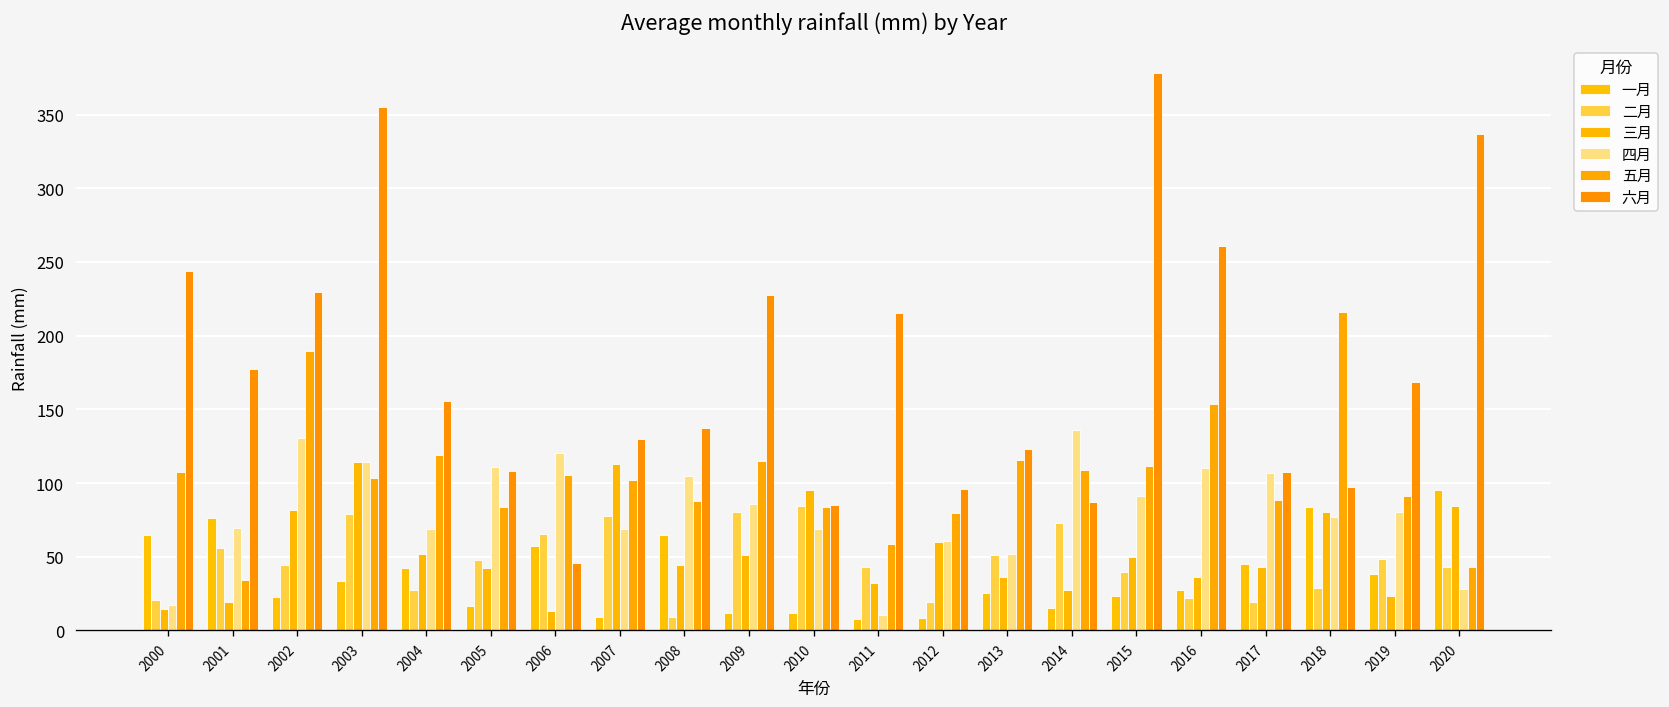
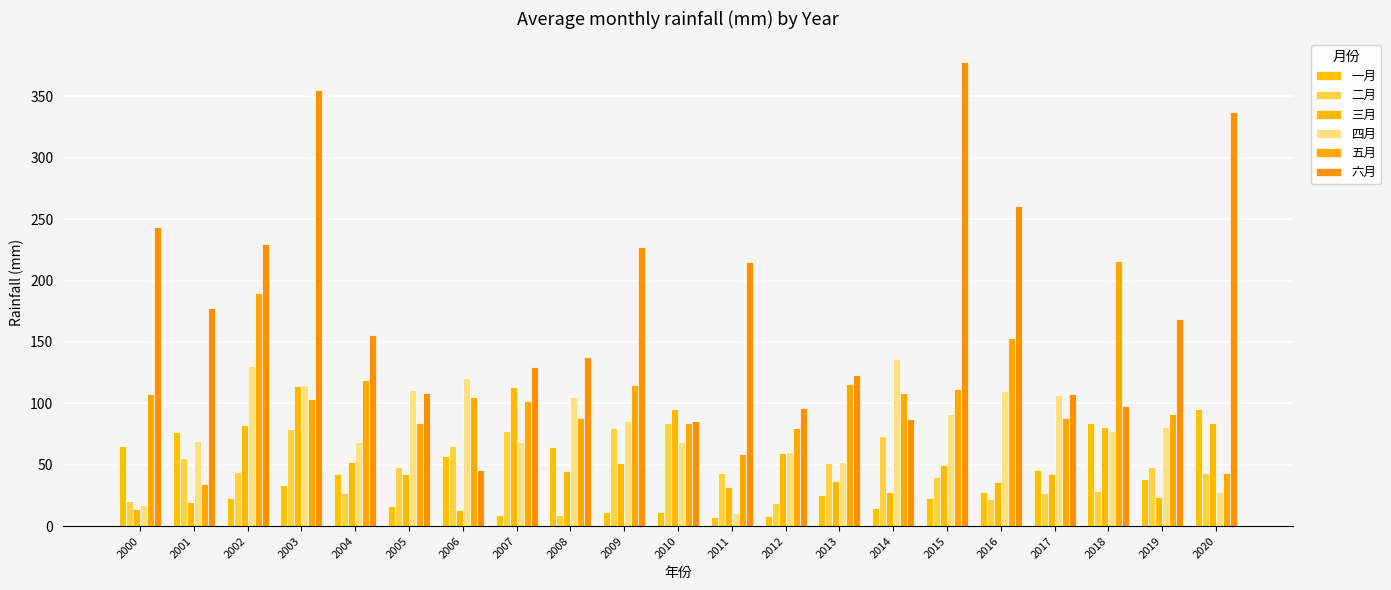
  {
    "二月": {
      "2000": 21,
      "2001": 56,
      "2002": 44,
      "2003": 79,
      "2004": 27,
      "2005": 48,
      "2006": 66,
      "2007": 78,
      "2008": 9,
      "2009": 80,
      "2010": 84,
      "2011": 43,
      "2012": 19,
      "2013": 51,
      "2014": 73,
      "2015": 40,
      "2016": 22,
-     "2017": 19,
+     "2017": 27,
      "2018": 28,
      "2019": 48,
      "2020": 43
    },
    "四月": {
      "2000": 17,
      "2001": 70,
      "2002": 130,
      "2003": 115,
      "2004": 69,
      "2005": 111,
      "2006": 120,
      "2007": 69,
      "2008": 105,
      "2009": 85,
      "2010": 69,
      "2011": 11,
      "2012": 60,
      "2013": 52,
      "2014": 136,
      "2015": 91,
      "2016": 110,
      "2017": 107,
      "2018": 77,
      "2019": 80,
      "2020": 28
    }
  }
